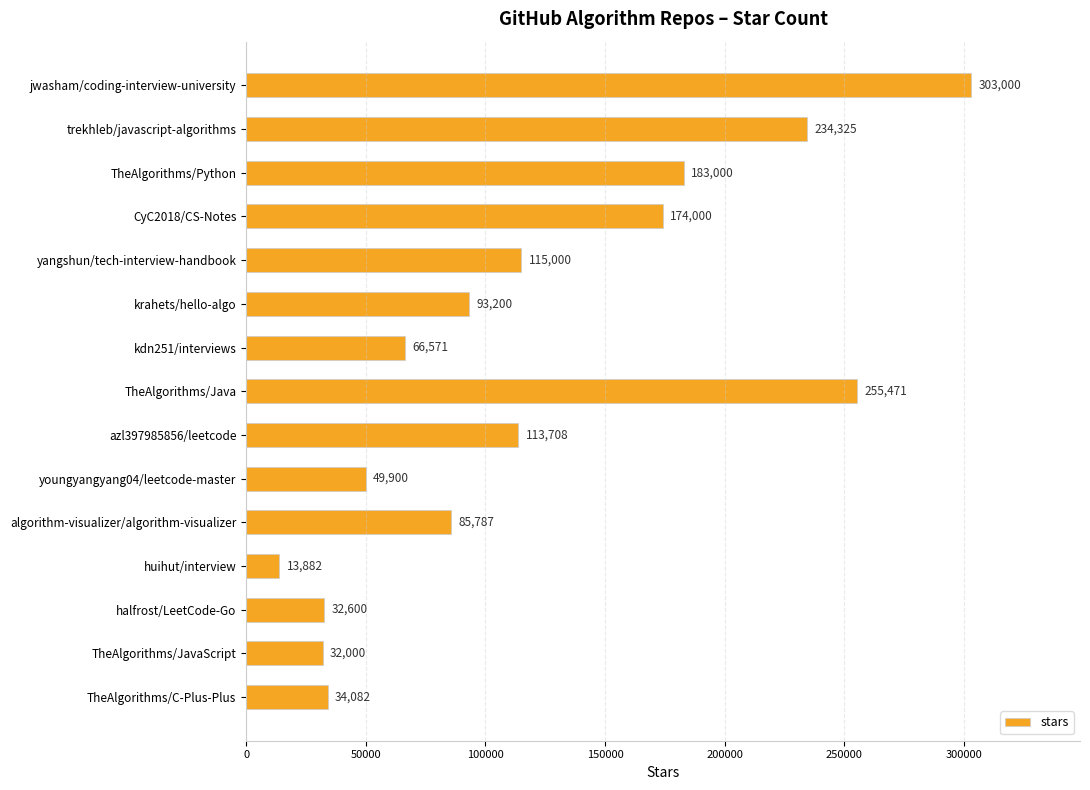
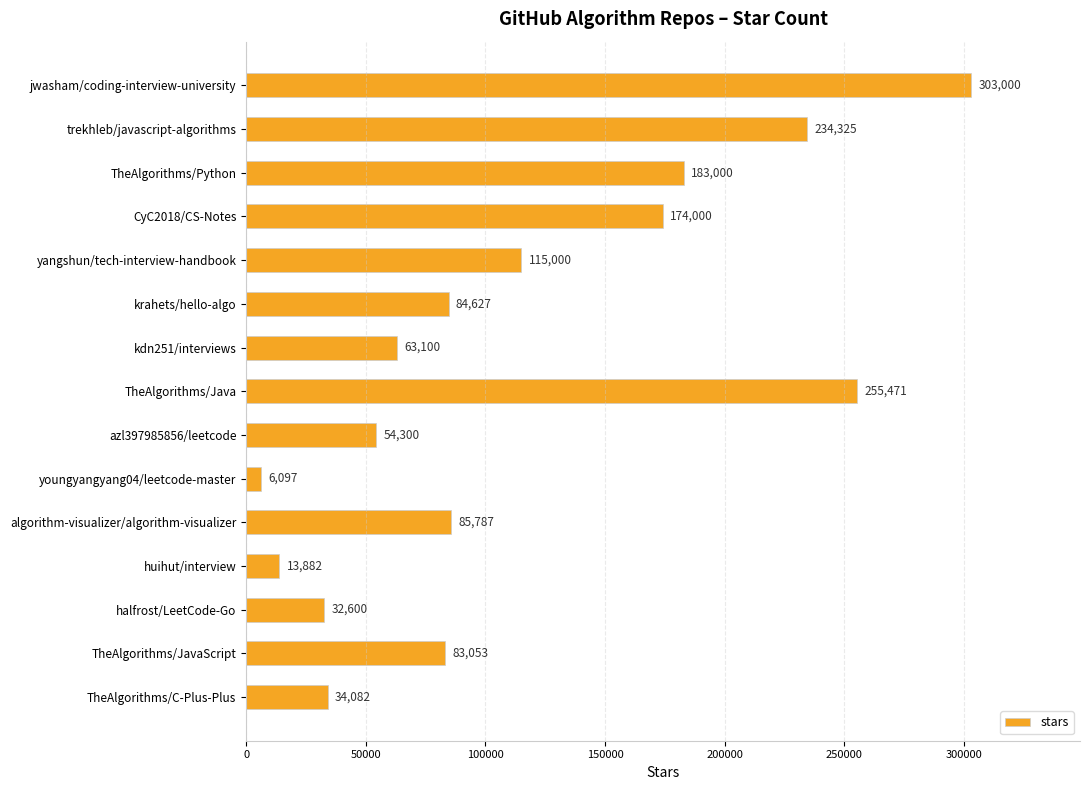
  {
    "jwasham/coding-interview-university": "303,000",
    "trekhleb/javascript-algorithms": "234,325",
    "TheAlgorithms/Python": "183,000",
    "CyC2018/CS-Notes": "174,000",
    "yangshun/tech-interview-handbook": "115,000",
-   "krahets/hello-algo": "93,200",
-   "kdn251/interviews": "66,571",
+   "krahets/hello-algo": "84,627",
+   "kdn251/interviews": "63,100",
    "TheAlgorithms/Java": "255,471",
-   "azl397985856/leetcode": "113,708",
-   "youngyangyang04/leetcode-master": "49,900",
+   "azl397985856/leetcode": "54,300",
+   "youngyangyang04/leetcode-master": "6,097",
    "algorithm-visualizer/algorithm-visualizer": "85,787",
    "huihut/interview": "13,882",
    "halfrost/LeetCode-Go": "32,600",
-   "TheAlgorithms/JavaScript": "32,000",
+   "TheAlgorithms/JavaScript": "83,053",
    "TheAlgorithms/C-Plus-Plus": "34,082"
  }
